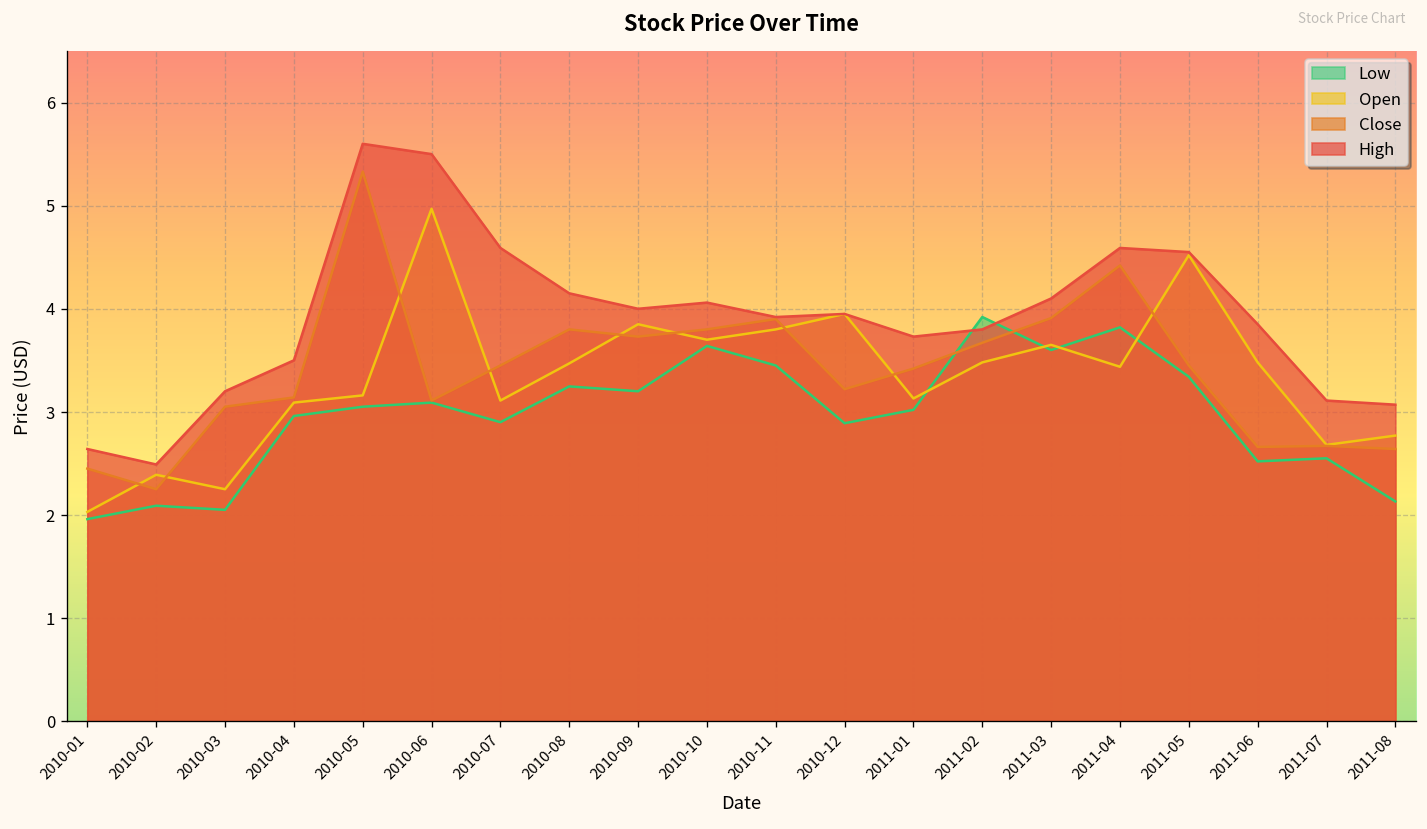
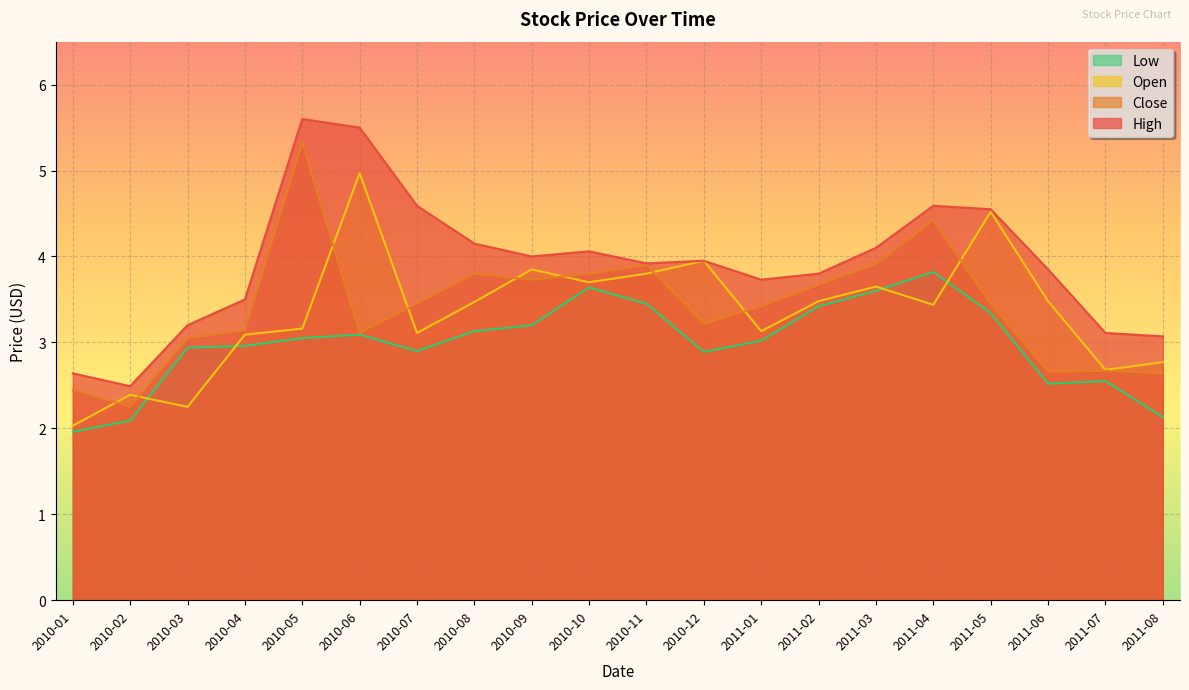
  {
    "Low": {
      "2010-01": 2.0,
      "2010-02": 2.1,
-     "2010-03": 2.0,
+     "2010-03": 2.9,
      "2010-04": 3.0,
      "2010-05": 3.0,
      "2010-07": 2.9,
-     "2010-08": 3.2,
+     "2010-08": 3.1,
      "2010-09": 3.2,
      "2010-10": 3.6,
      "2010-11": 3.5,
      "2010-12": 2.9,
      "2011-01": 3.0,
-     "2011-02": 3.9,
+     "2011-02": 3.4,
      "2011-03": 3.6,
      "2011-04": 3.8,
      "2011-05": 3.3,
      "2011-06": 2.5,
      "2011-07": 2.5,
      "2011-08": 2.1
    },
    "Open": {
      "2010-01": 2.0,
      "2010-02": 2.4,
      "2010-03": 2.3,
      "2010-04": 3.1,
      "2010-05": 3.2,
      "2010-06": 5.0,
      "2010-07": 3.1,
      "2010-08": 3.5,
      "2010-09": 3.8,
      "2010-10": 3.7,
      "2010-11": 3.8,
      "2011-01": 3.1,
      "2011-02": 3.5,
      "2011-03": 3.7,
      "2011-04": 3.4,
      "2011-05": 4.5,
      "2011-06": 3.5,
      "2011-08": 2.8
    }
  }
